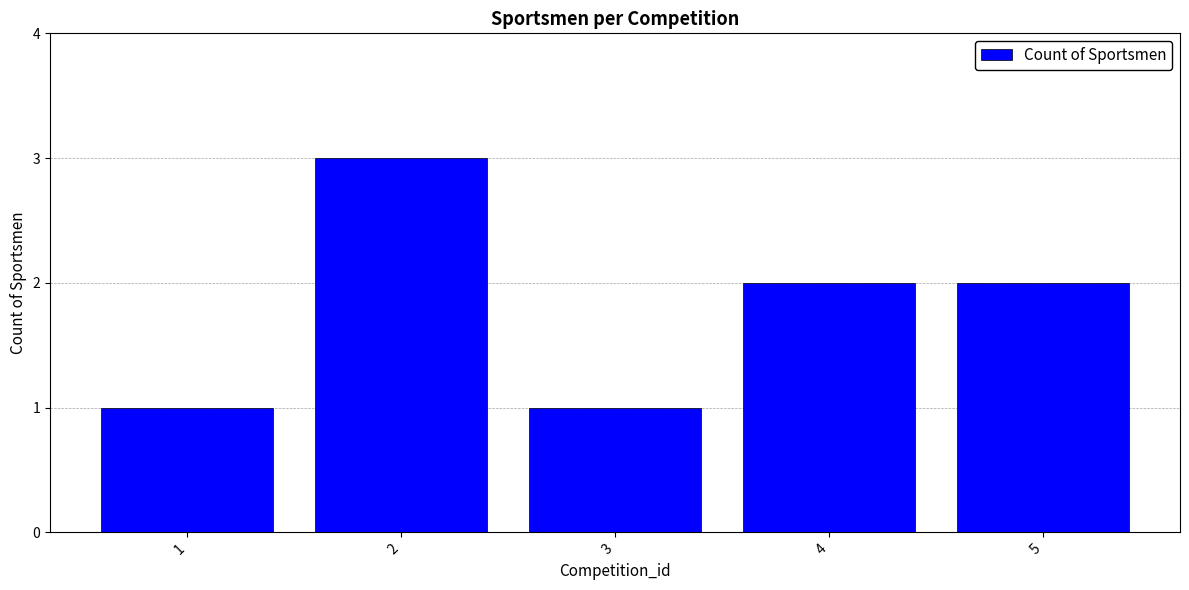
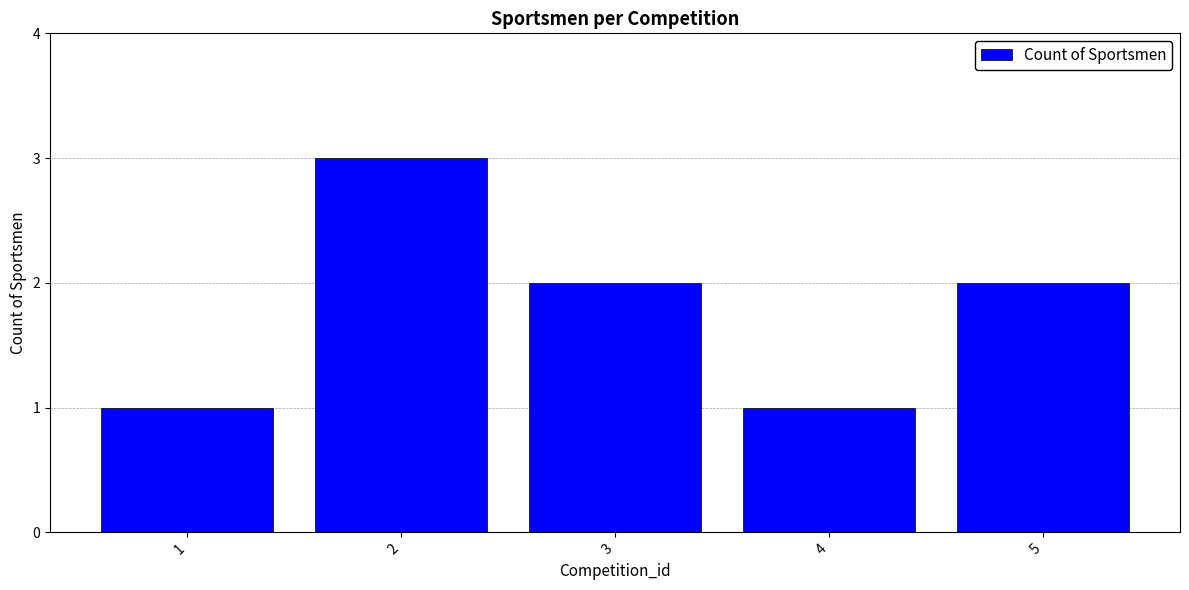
  {
    "1": 1,
    "2": 3,
-   "3": 1,
-   "4": 2,
+   "3": 2,
+   "4": 1,
    "5": 2
  }
